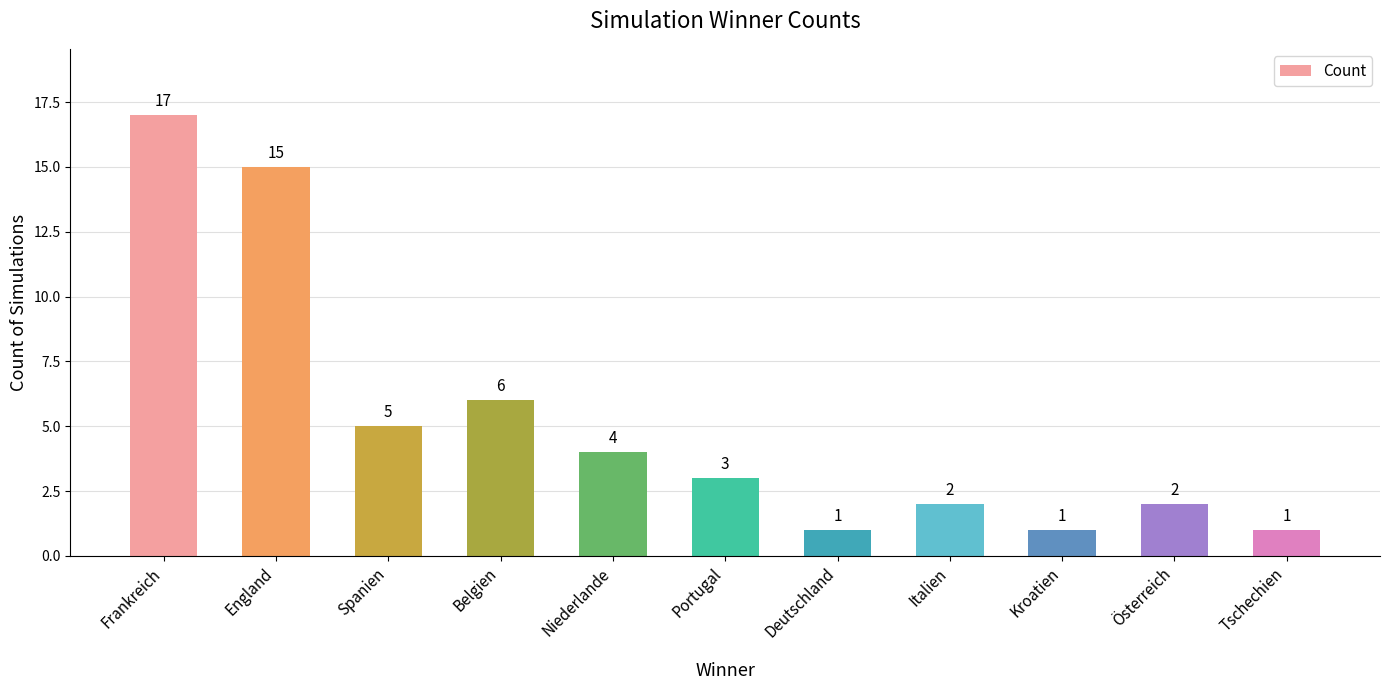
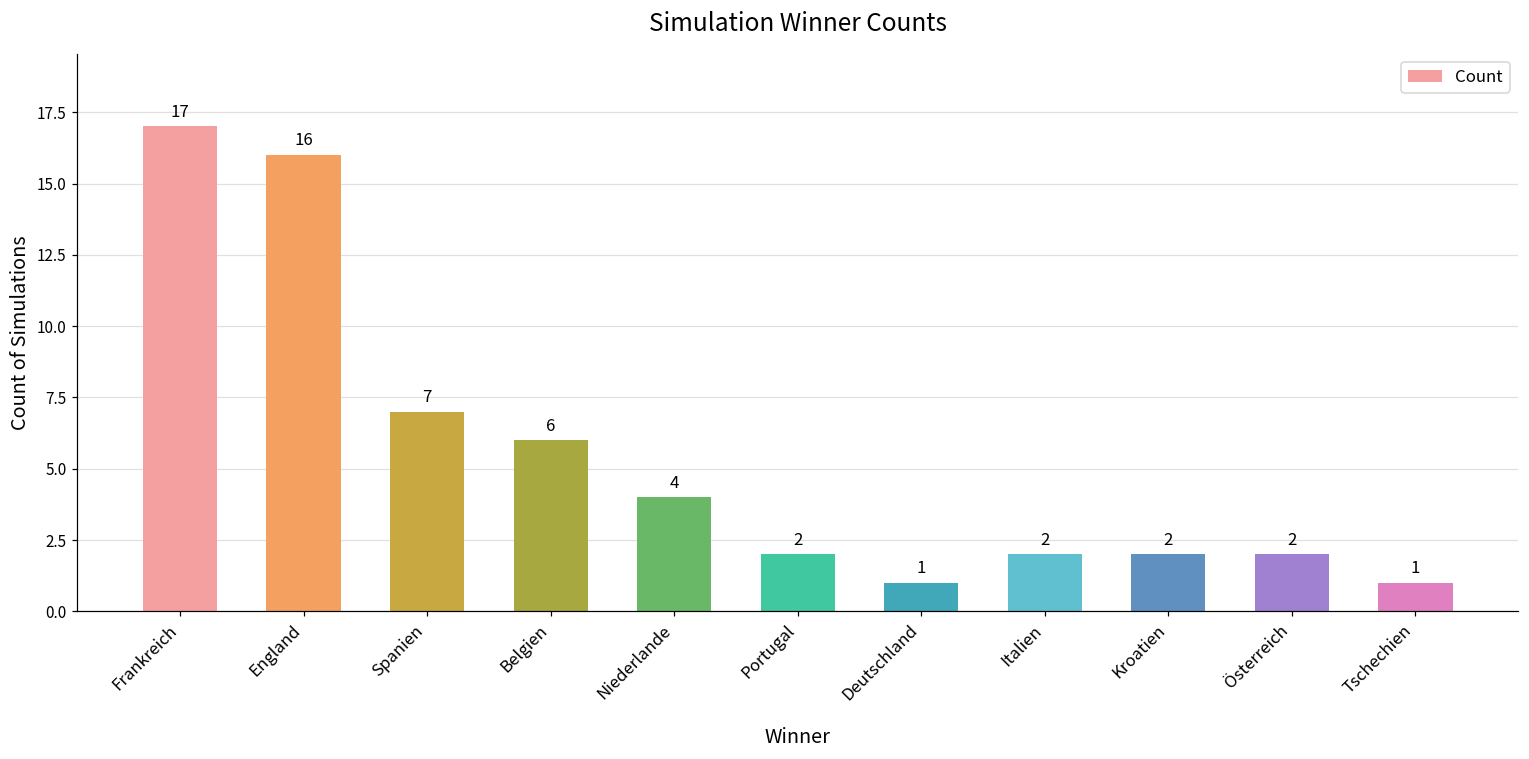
  {
    "Frankreich": 17,
-   "England": 15,
-   "Spanien": 5,
+   "England": 16,
+   "Spanien": 7,
    "Belgien": 6,
    "Niederlande": 4,
-   "Portugal": 3,
+   "Portugal": 2,
    "Deutschland": 1,
    "Italien": 2,
-   "Kroatien": 1,
+   "Kroatien": 2,
    "Österreich": 2,
    "Tschechien": 1
  }
